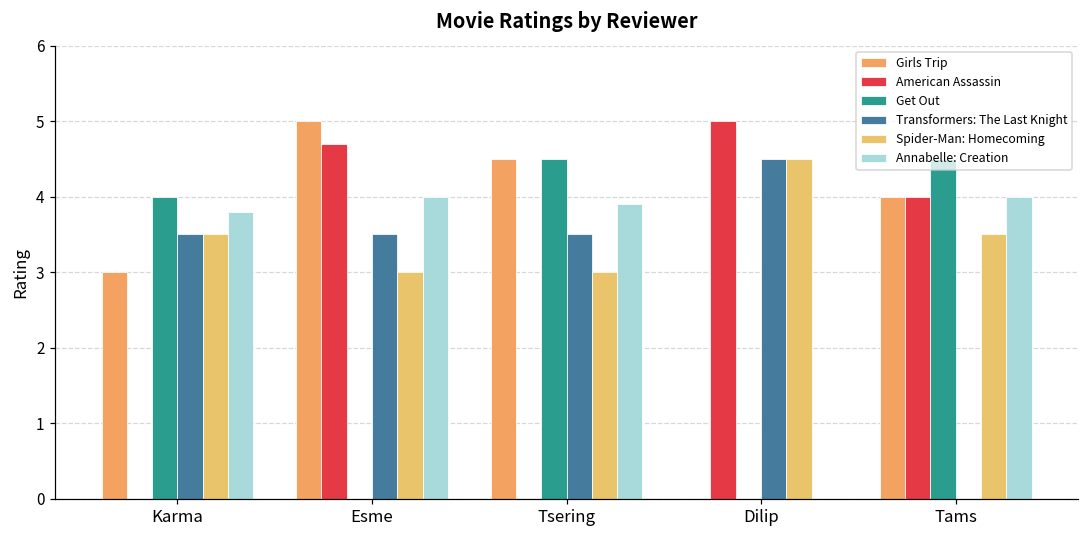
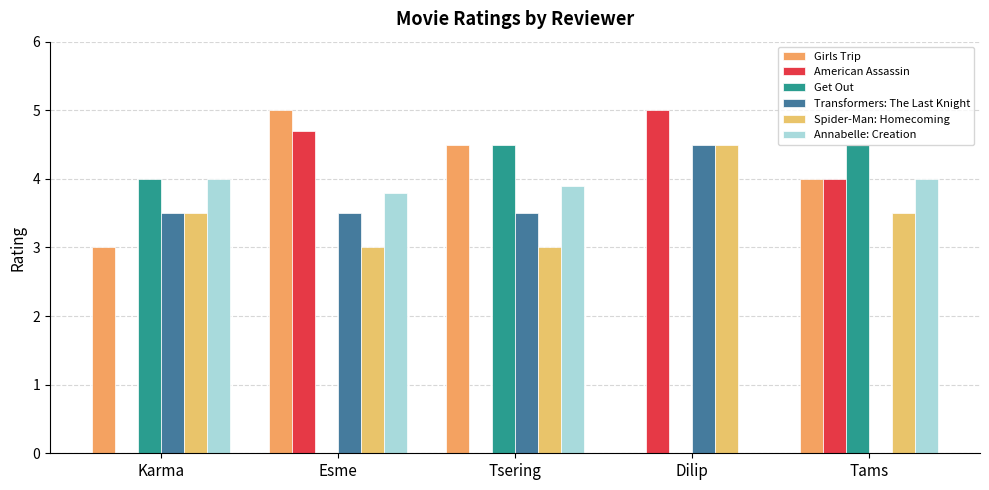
  {
    "American Assassin": {
      "Karma": 0.0,
      "Esme": 4.7,
      "Tsering": 0.0,
      "Dilip": 5.0,
      "Tams": 4.0
    },
    "Annabelle: Creation": {
-     "Karma": 3.8,
-     "Esme": 4.0,
+     "Karma": 4.0,
+     "Esme": 3.8,
      "Tsering": 3.9,
      "Dilip": 0.0,
      "Tams": 4.0
    }
  }
